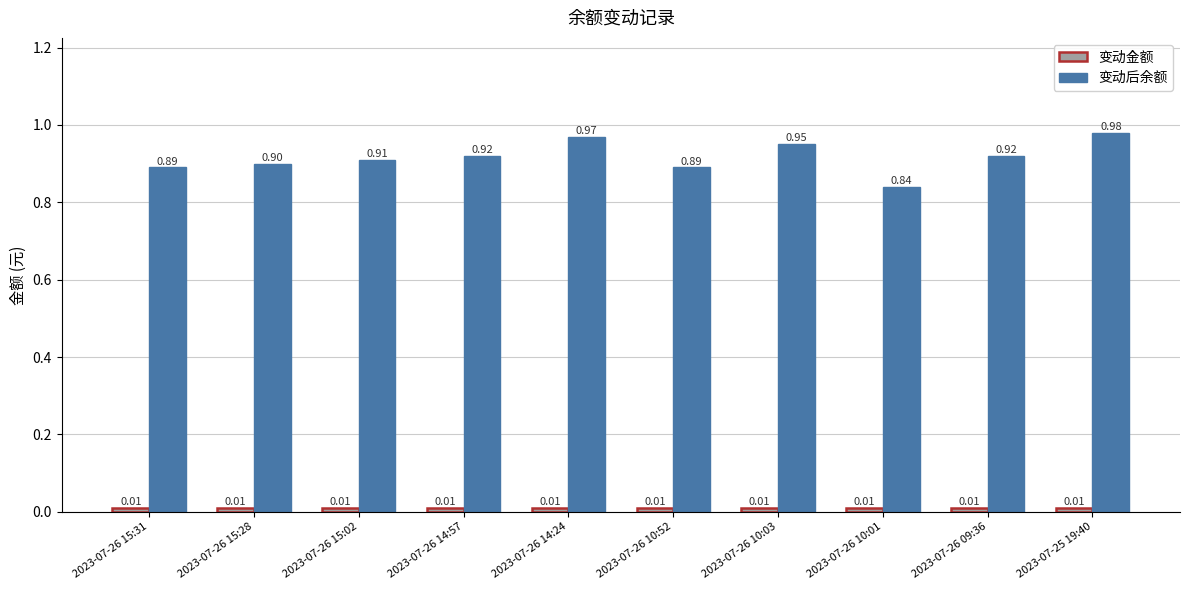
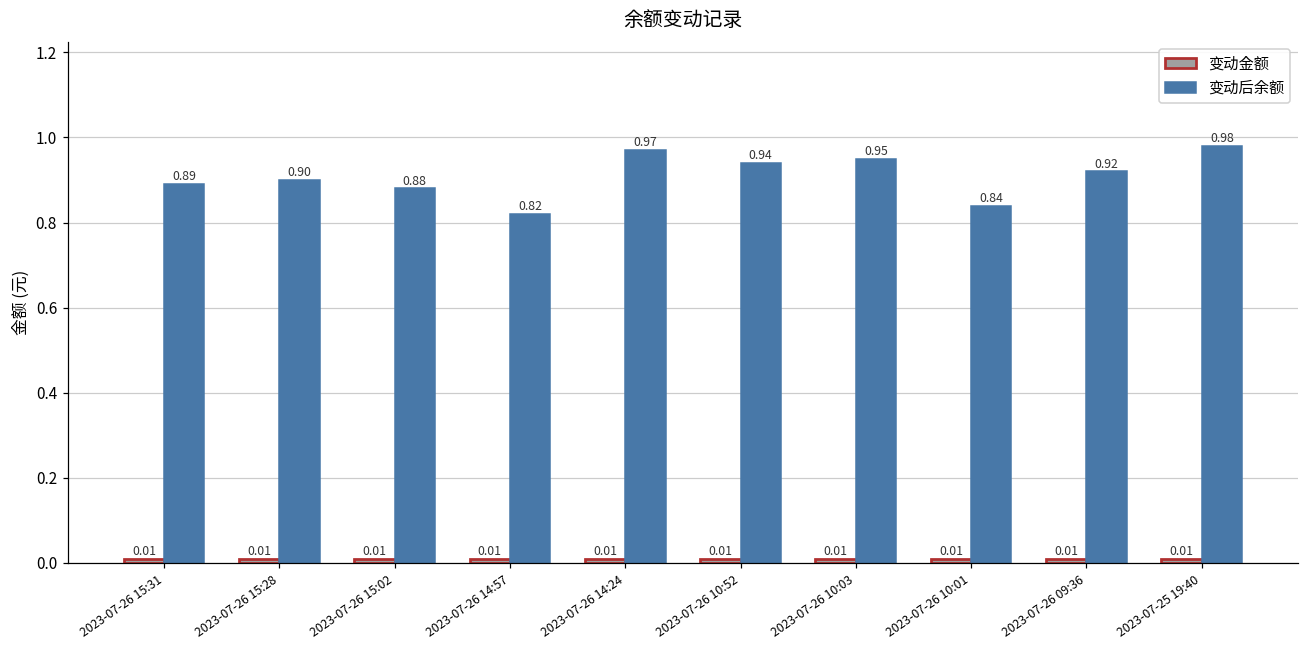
  {
    "变动金额": {
      "2023-07-26 15:31": 0.01,
      "2023-07-26 15:28": 0.01,
      "2023-07-26 15:02": 0.01,
      "2023-07-26 14:57": 0.01,
      "2023-07-26 14:24": 0.01,
      "2023-07-26 10:52": 0.01,
      "2023-07-26 10:03": 0.01,
      "2023-07-26 10:01": 0.01,
      "2023-07-26 09:36": 0.01,
      "2023-07-25 19:40": 0.01
    },
    "变动后余额": {
      "2023-07-26 15:31": 0.89,
      "2023-07-26 15:28": 0.90,
-     "2023-07-26 15:02": 0.91,
-     "2023-07-26 14:57": 0.92,
+     "2023-07-26 15:02": 0.88,
+     "2023-07-26 14:57": 0.82,
      "2023-07-26 14:24": 0.97,
-     "2023-07-26 10:52": 0.89,
+     "2023-07-26 10:52": 0.94,
      "2023-07-26 10:03": 0.95,
      "2023-07-26 10:01": 0.84,
      "2023-07-26 09:36": 0.92,
      "2023-07-25 19:40": 0.98
    }
  }
